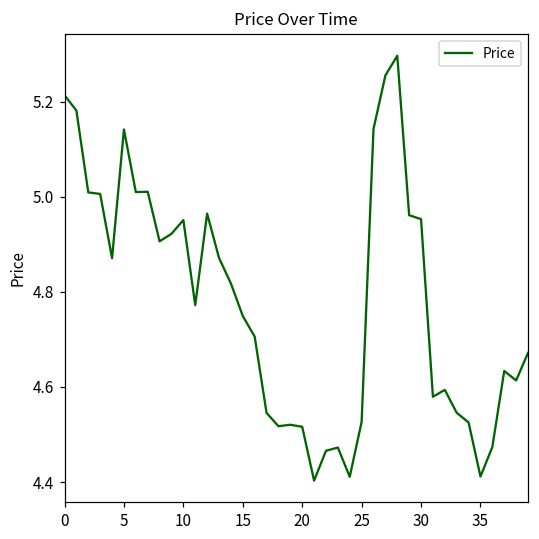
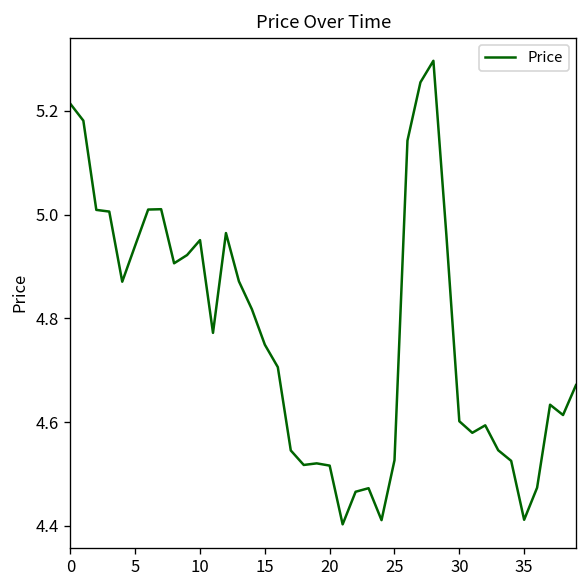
  {
    "0": 5.21,
-   "5": 5.14,
+   "5": 4.94,
    "10": 4.95,
    "15": 4.75,
    "20": 4.52,
    "25": 4.53,
-   "30": 4.95,
+   "30": 4.60,
    "35": 4.41
  }
